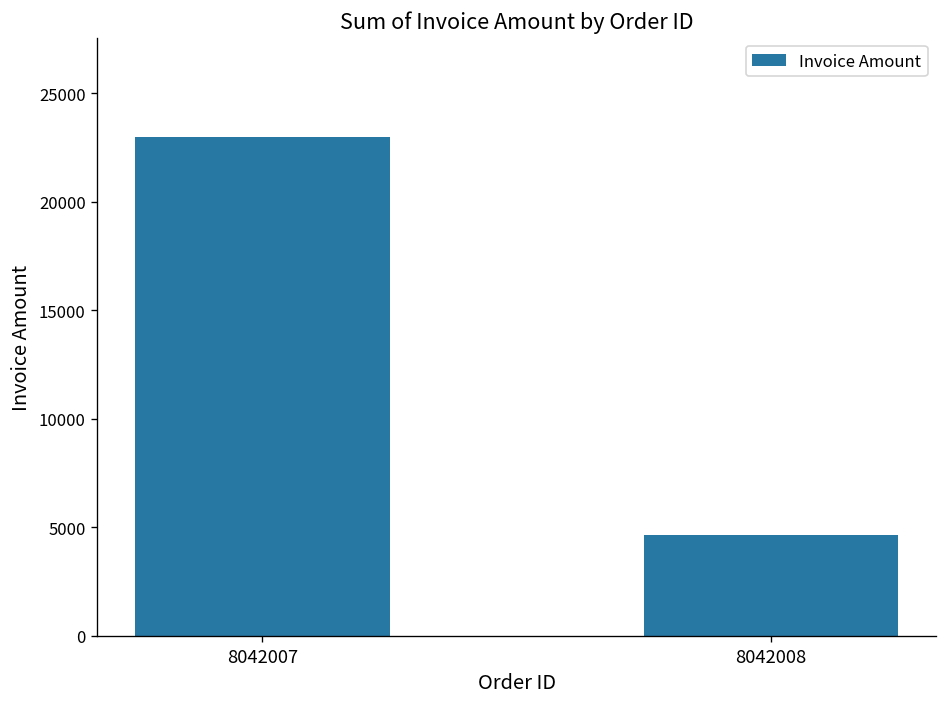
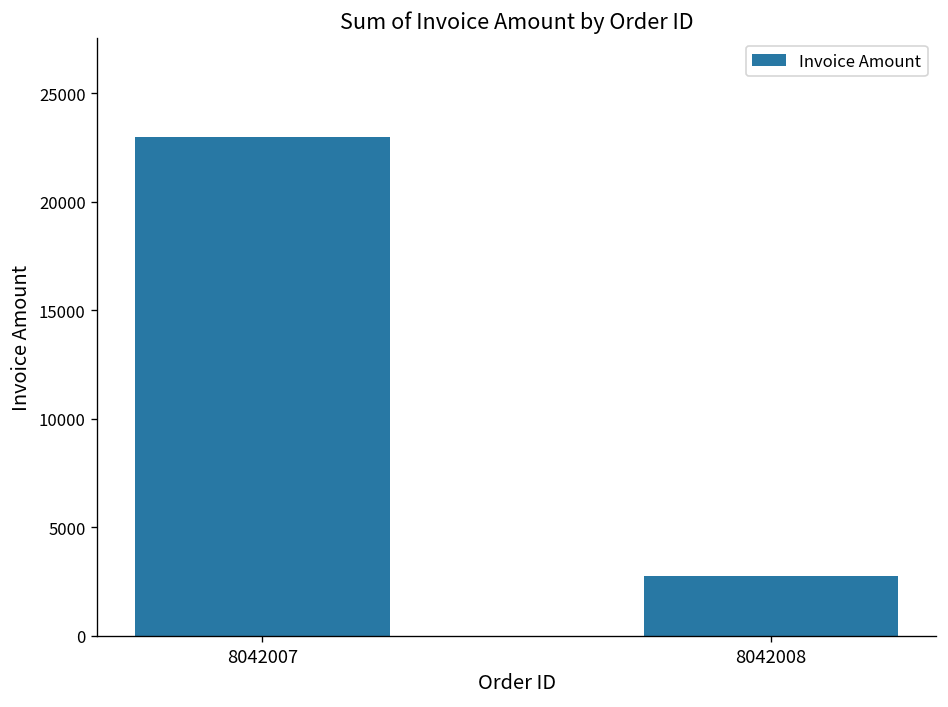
  {
    "8042007": 23000,
-   "8042008": 4600
+   "8042008": 2700
  }
